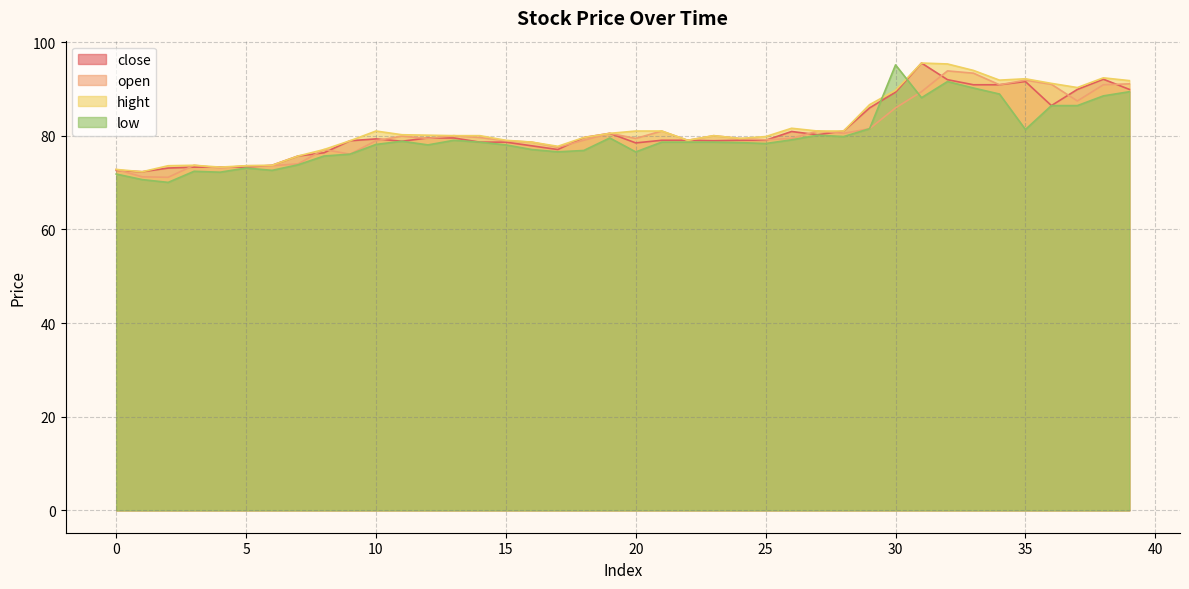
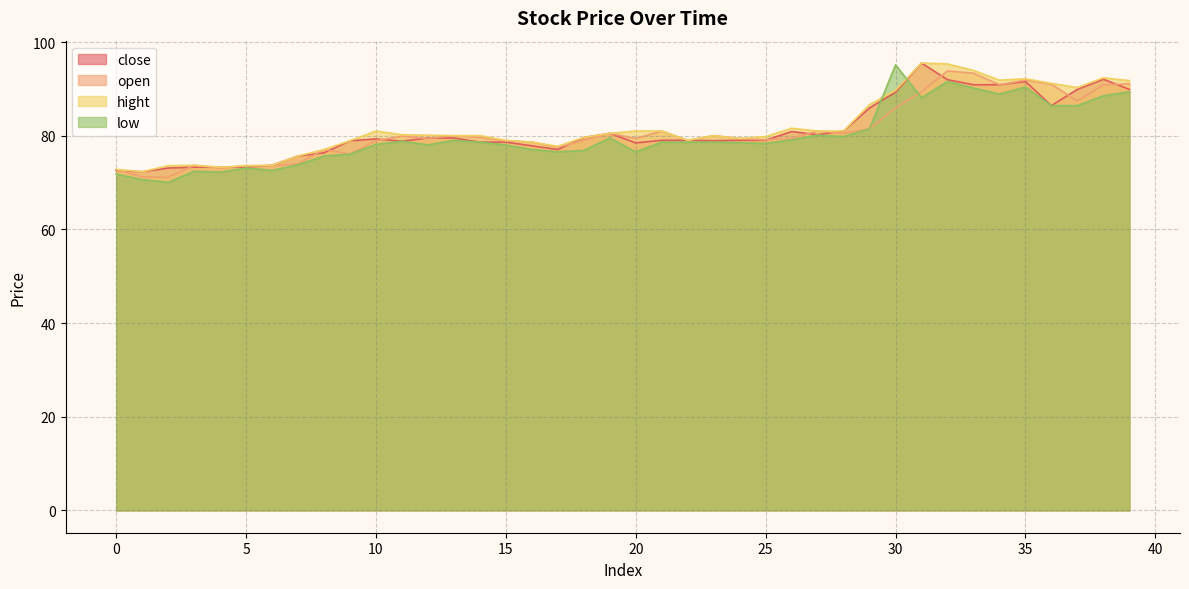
  {
    "close": {
      "20": 78
    },
    "low": {
      "0": 72,
      "10": 78,
      "15": 78,
      "20": 77,
      "25": 78,
      "30": 95,
-     "35": 81
+     "35": 90
    }
  }
